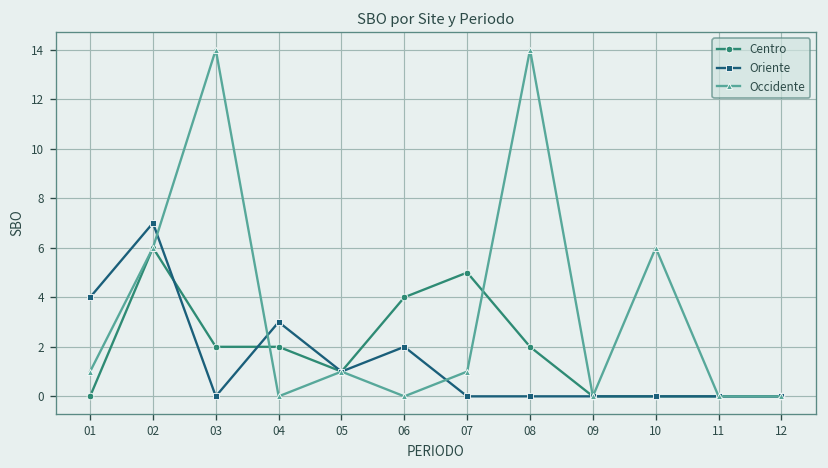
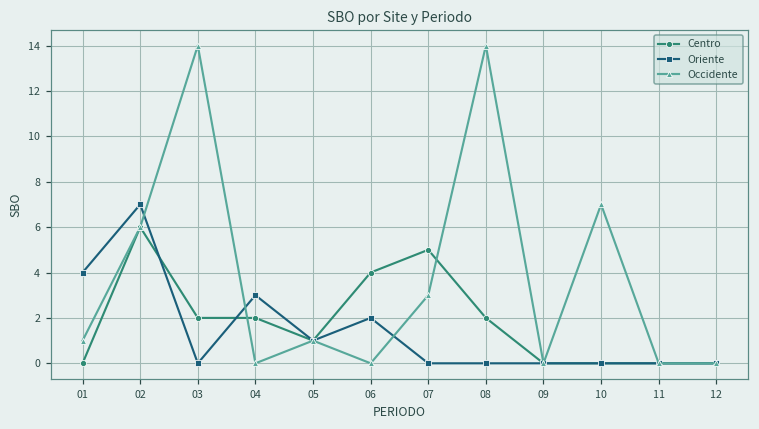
  {
    "Occidente": {
      "01": 1,
      "03": 14,
      "04": 0,
      "06": 0,
-     "07": 1,
+     "07": 3,
      "08": 14,
-     "10": 6
+     "10": 7
    }
  }
